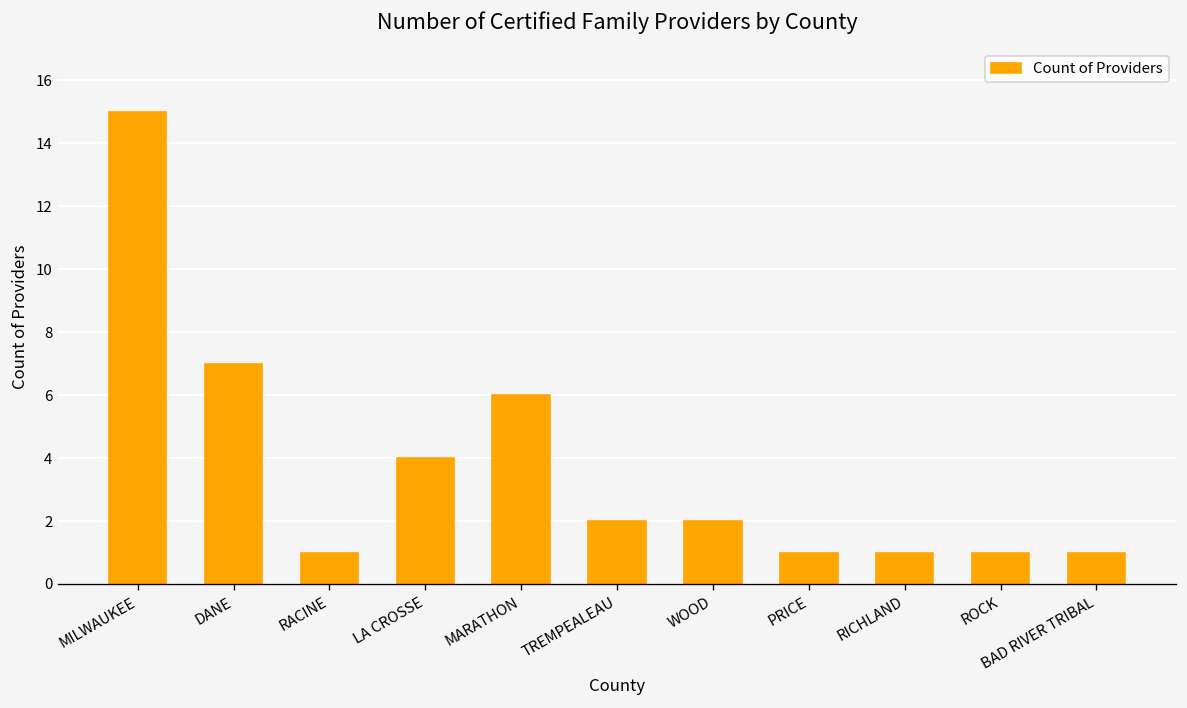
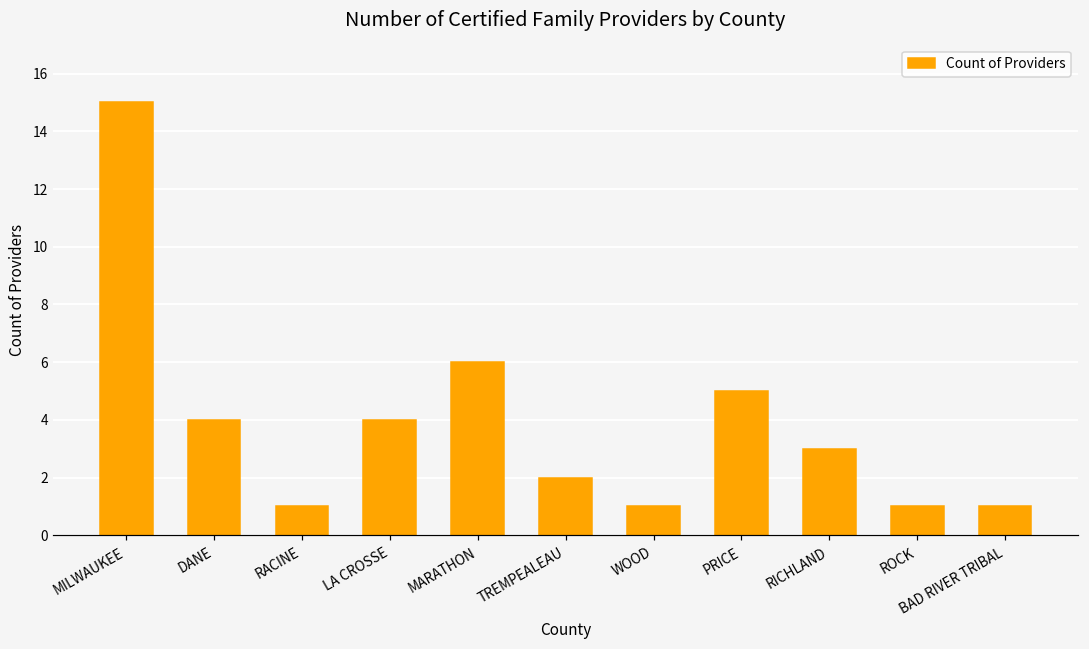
  {
    "MILWAUKEE": 15,
-   "DANE": 7,
+   "DANE": 4,
    "RACINE": 1,
    "LA CROSSE": 4,
    "MARATHON": 6,
    "TREMPEALEAU": 2,
-   "WOOD": 2,
-   "PRICE": 1,
-   "RICHLAND": 1,
+   "WOOD": 1,
+   "PRICE": 5,
+   "RICHLAND": 3,
    "ROCK": 1,
    "BAD RIVER TRIBAL": 1
  }
